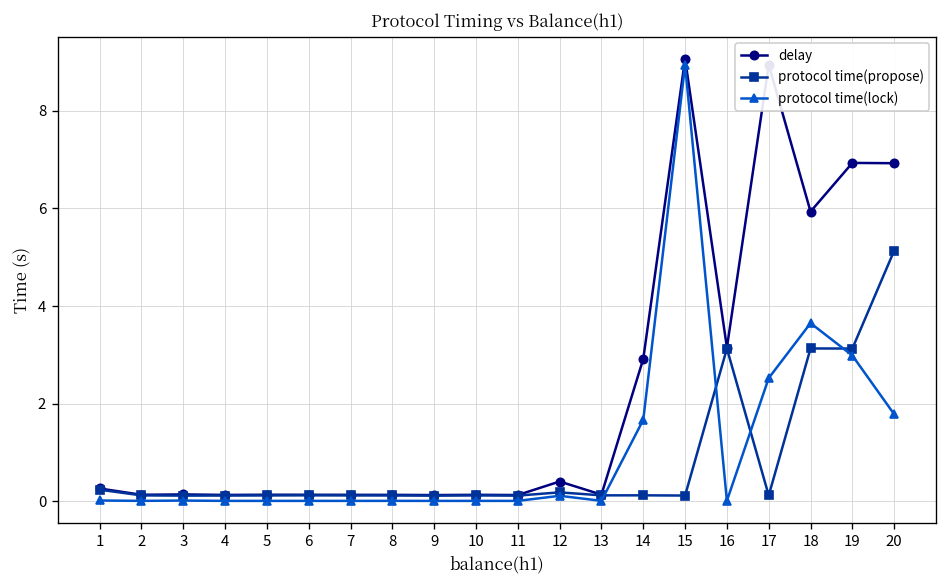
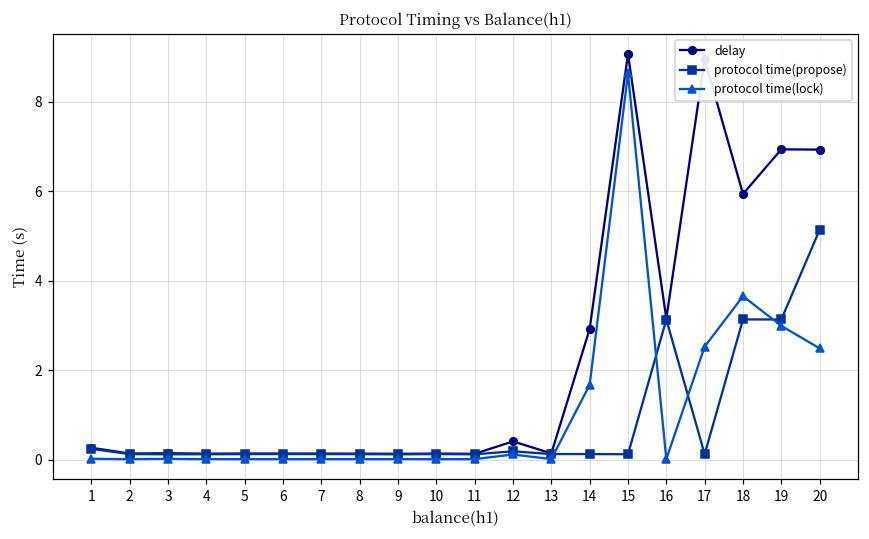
  {
    "protocol time(lock)": {
      "1": 0.0,
      "2": 0.0,
      "3": 0.0,
      "4": 0.0,
      "5": 0.0,
      "6": 0.0,
      "7": 0.0,
      "8": 0.0,
      "9": 0.0,
      "10": 0.0,
      "11": 0.0,
      "12": 0.1,
      "13": 0.0,
      "14": 1.7,
-     "15": 8.9,
+     "15": 8.6,
      "16": 0.0,
      "17": 2.5,
      "18": 3.6,
      "19": 3.0,
-     "20": 1.8
+     "20": 2.5
    }
  }
